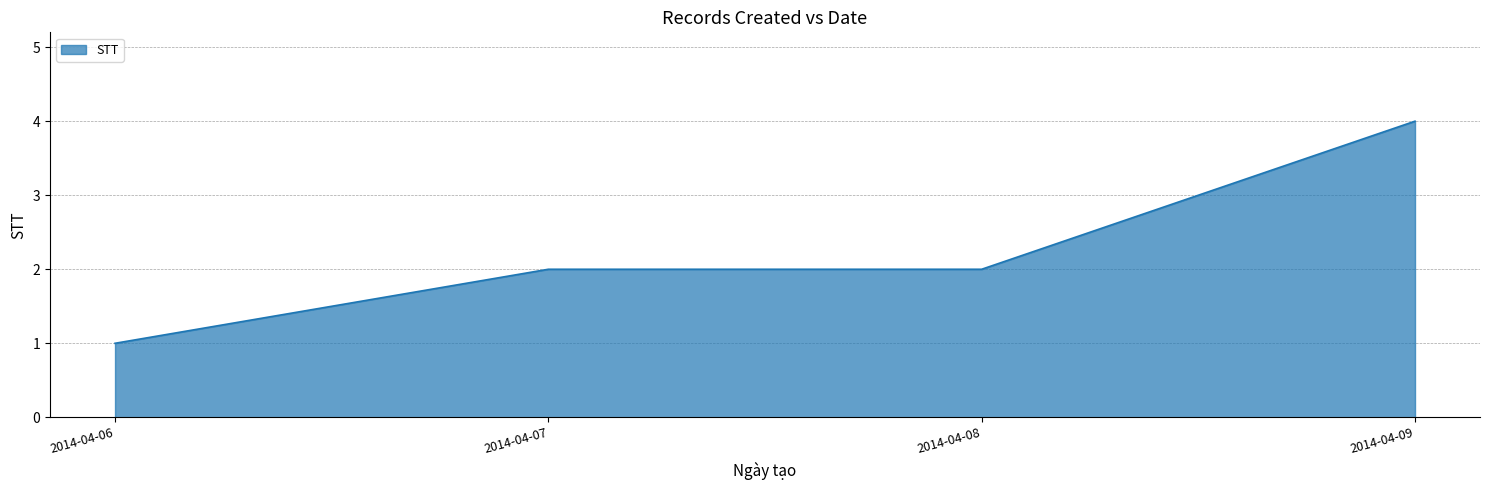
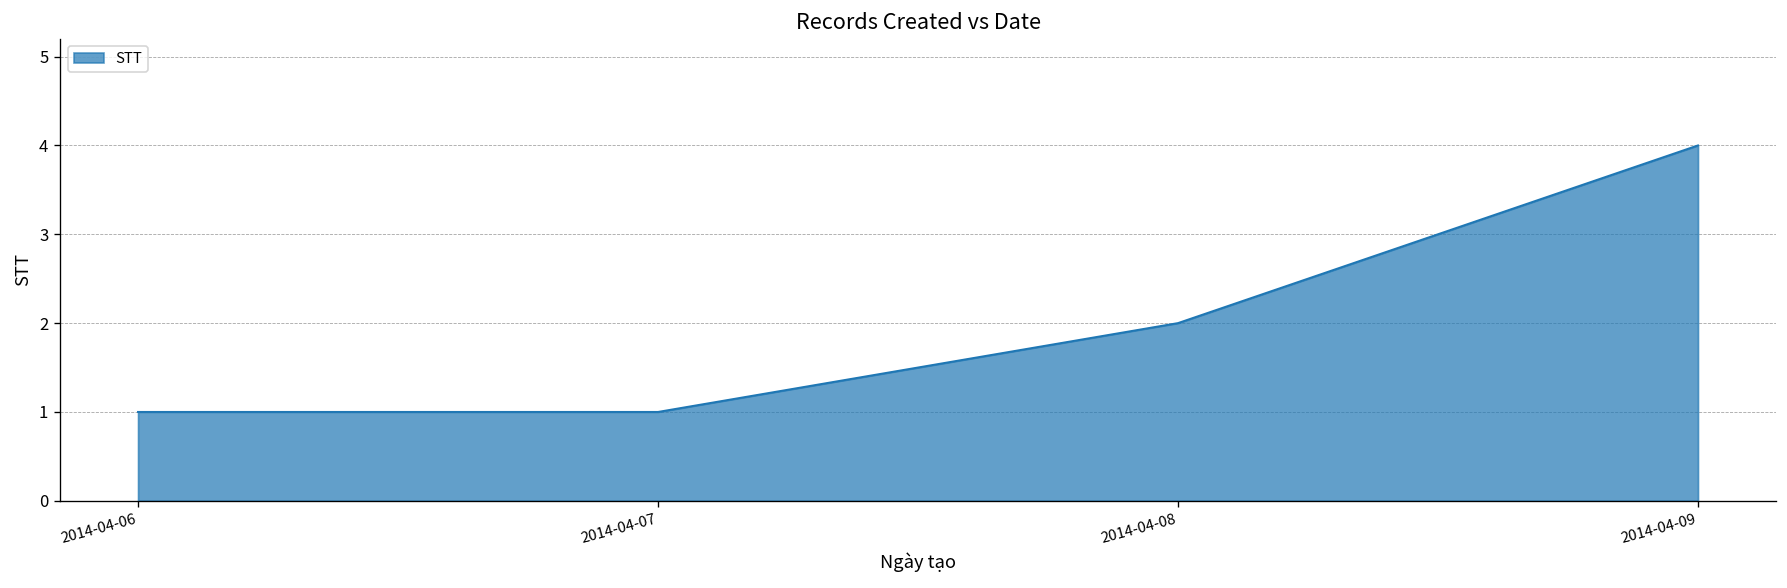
  {
    "2014-04-06": 1,
-   "2014-04-07": 2,
+   "2014-04-07": 1,
    "2014-04-08": 2,
    "2014-04-09": 4
  }
